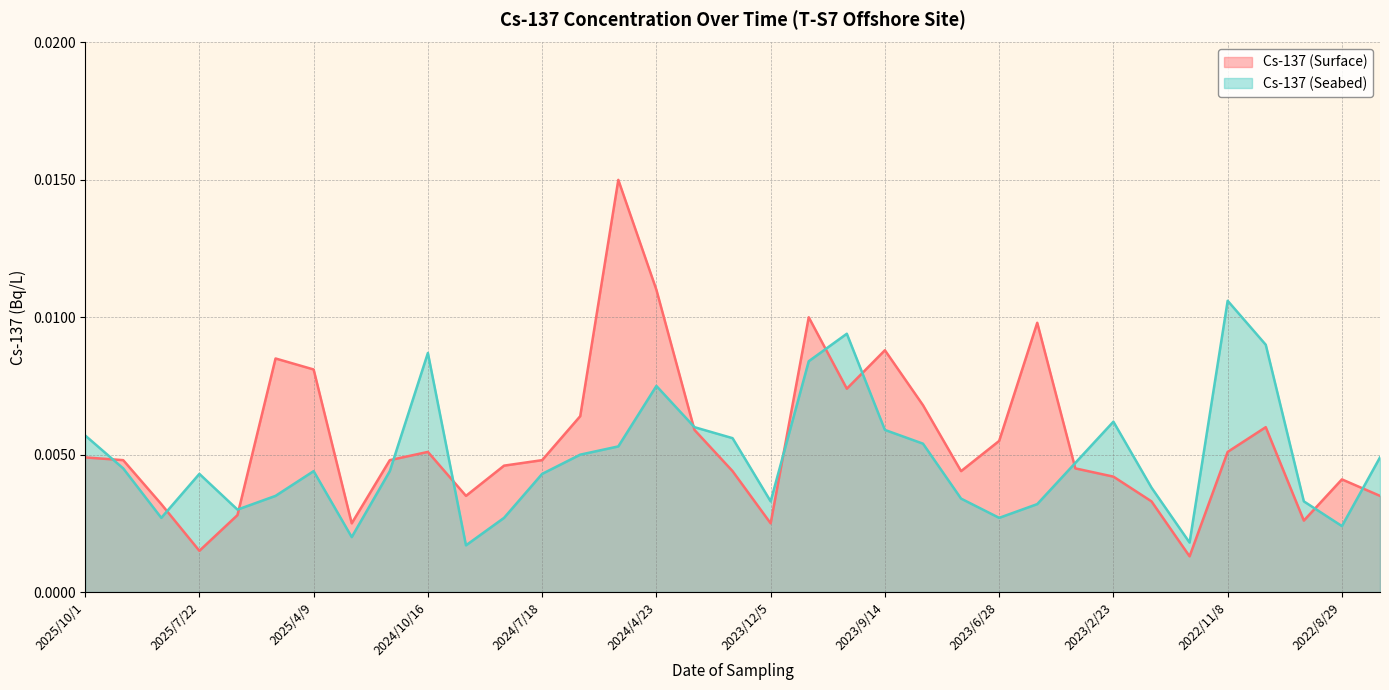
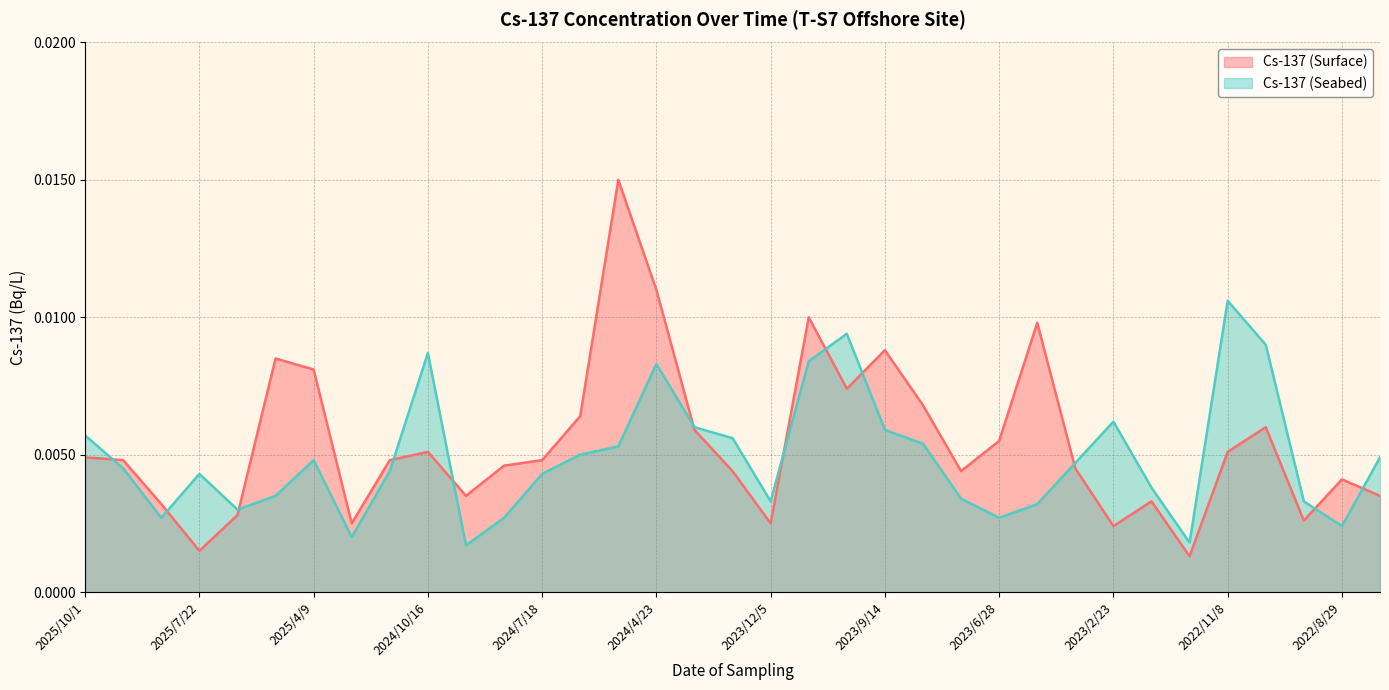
  {
    "Cs-137 (Surface)": {
      "2025/10/1": 0.0049,
      "2025/7/22": 0.0015,
      "2025/4/9": 0.0081,
      "2024/10/16": 0.0051,
      "2024/7/18": 0.0048,
      "2024/4/23": 0.0110,
      "2023/12/5": 0.0025,
      "2023/9/14": 0.0088,
      "2023/6/28": 0.0055,
-     "2023/2/23": 0.0042,
+     "2023/2/23": 0.0024,
      "2022/11/8": 0.0051,
      "2022/8/29": 0.0041
    },
    "Cs-137 (Seabed)": {
      "2025/10/1": 0.0057,
      "2025/7/22": 0.0043,
-     "2025/4/9": 0.0044,
+     "2025/4/9": 0.0048,
      "2024/10/16": 0.0087,
      "2024/7/18": 0.0043,
-     "2024/4/23": 0.0075,
+     "2024/4/23": 0.0083,
      "2023/12/5": 0.0033,
      "2023/9/14": 0.0059,
      "2023/6/28": 0.0027,
      "2023/2/23": 0.0062,
      "2022/11/8": 0.0106,
      "2022/8/29": 0.0024
    }
  }
